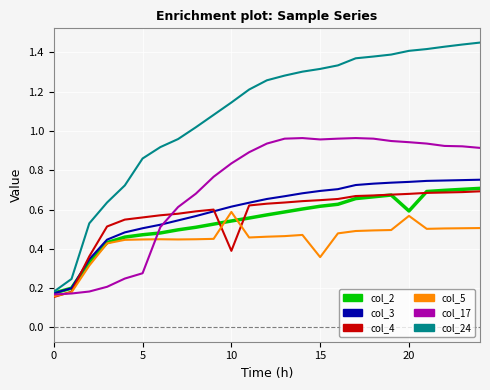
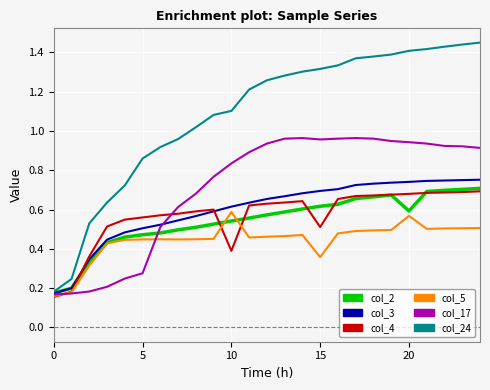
  {
    "col_2": {
      "5": 0.47,
      "10": 0.54,
      "15": 0.62,
      "20": 0.59
    },
    "col_3": {
      "5": 0.51,
      "10": 0.62,
      "15": 0.70,
      "20": 0.74
    },
    "col_4": {
      "5": 0.56,
      "10": 0.39,
-     "15": 0.65,
+     "15": 0.51,
      "20": 0.68
    },
    "col_5": {
      "5": 0.45,
      "10": 0.59,
      "15": 0.36,
      "20": 0.57
    },
    "col_17": {
      "5": 0.28,
      "10": 0.84,
      "15": 0.96,
      "20": 0.94
    },
    "col_24": {
      "5": 0.86,
-     "10": 1.15,
+     "10": 1.10,
      "15": 1.32,
      "20": 1.41
    }
  }
